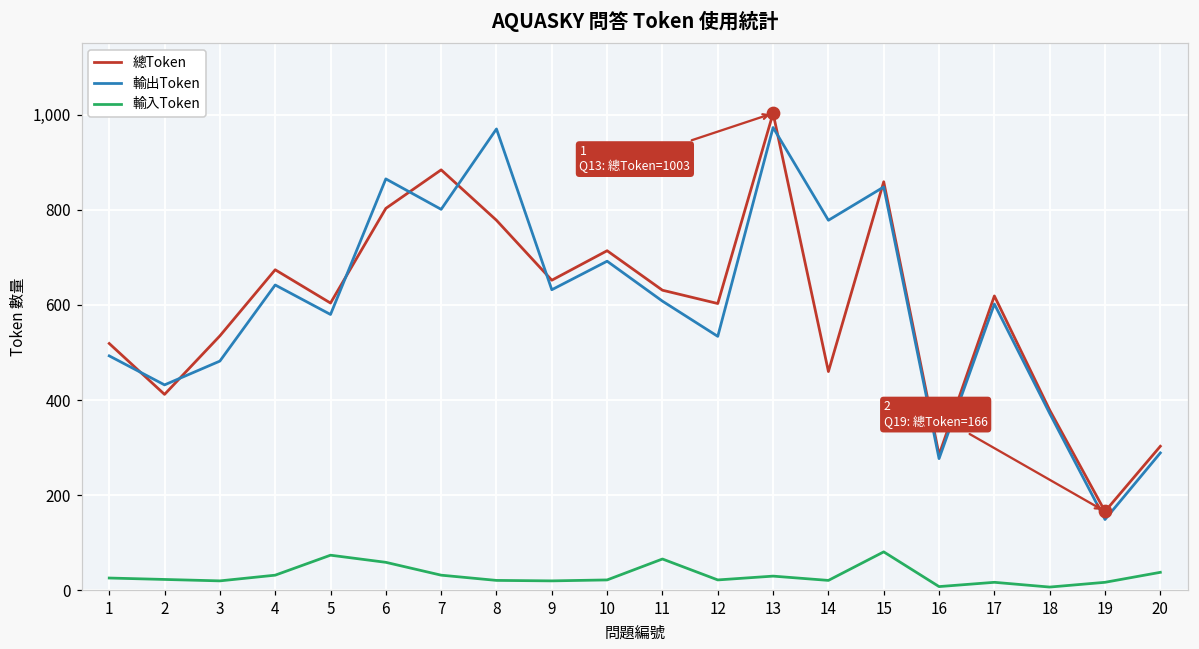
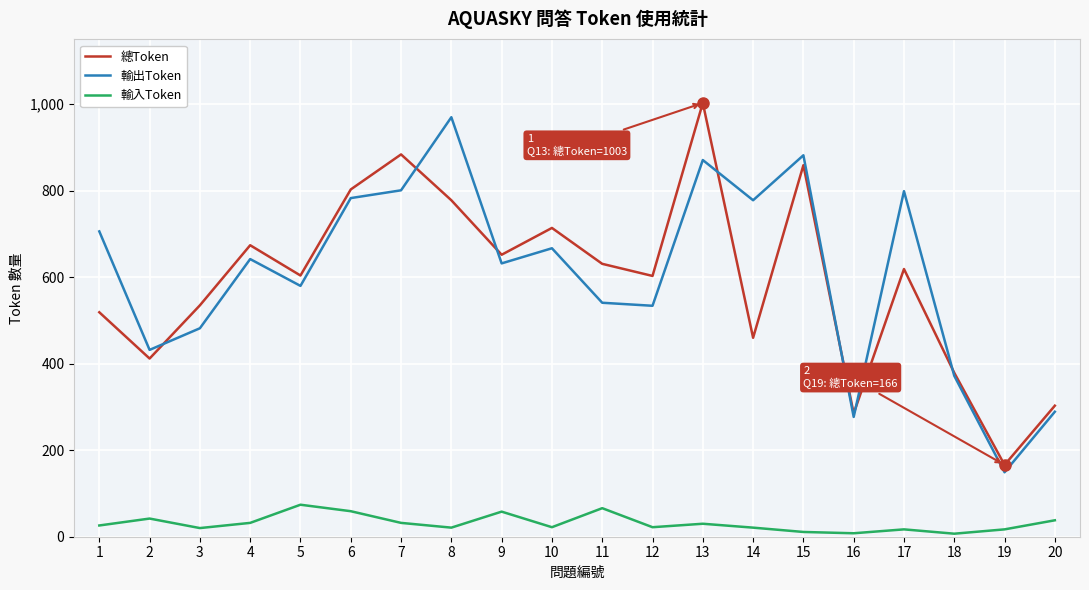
  {
    "輸出Token": {
-     "1": 490,
+     "1": 710,
      "2": 430,
      "3": 480,
      "4": 640,
      "5": 580,
-     "6": 870,
+     "6": 780,
      "7": 800,
      "8": 970,
      "9": 630,
-     "10": 690,
-     "11": 610,
+     "10": 670,
+     "11": 540,
      "12": 530,
-     "13": 970,
+     "13": 870,
      "14": 780,
-     "15": 850,
+     "15": 880,
      "16": 280,
-     "17": 600,
+     "17": 800,
      "18": 370,
      "19": 150,
      "20": 290
    },
    "輸入Token": {
      "1": 30,
-     "2": 20,
+     "2": 40,
      "3": 20,
      "4": 30,
      "5": 70,
      "6": 60,
      "7": 30,
      "8": 20,
-     "9": 20,
+     "9": 60,
      "10": 20,
      "11": 70,
      "12": 20,
      "13": 30,
      "14": 20,
-     "15": 80,
+     "15": 10,
      "16": 10,
      "17": 20,
      "18": 10,
      "19": 20,
      "20": 40
    }
  }
